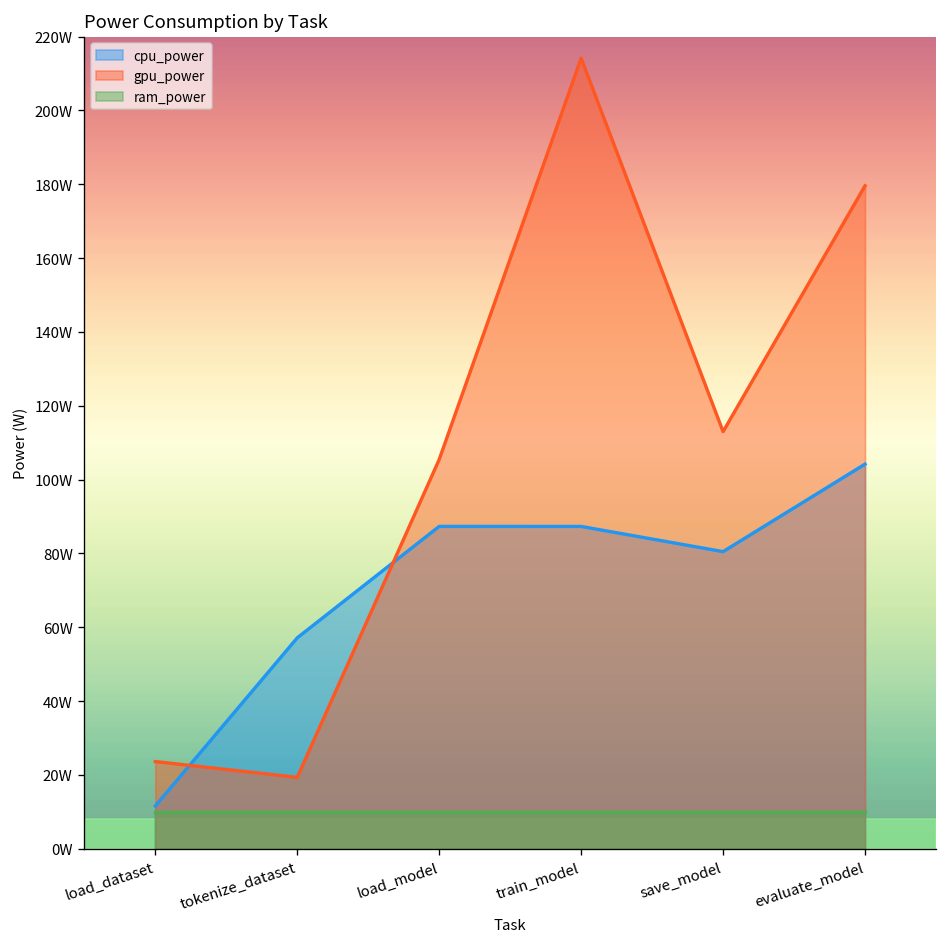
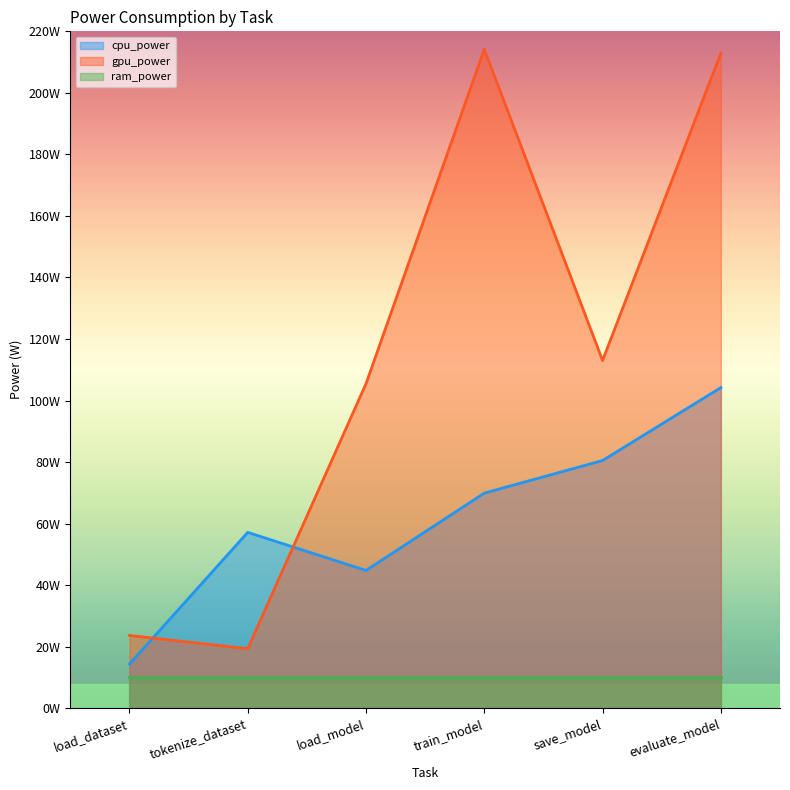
  {
    "cpu_power": {
-     "load_dataset": "12W",
+     "load_dataset": "14W",
      "tokenize_dataset": "57W",
-     "load_model": "87W",
-     "train_model": "87W",
+     "load_model": "45W",
+     "train_model": "70W",
      "save_model": "80W",
      "evaluate_model": "104W"
    },
    "gpu_power": {
      "load_dataset": "24W",
      "tokenize_dataset": "19W",
      "load_model": "105W",
      "train_model": "214W",
      "save_model": "113W",
-     "evaluate_model": "180W"
+     "evaluate_model": "213W"
    },
    "ram_power": {
      "load_dataset": "10W",
      "tokenize_dataset": "10W",
      "load_model": "10W",
      "train_model": "10W",
      "save_model": "10W",
      "evaluate_model": "10W"
    }
  }
